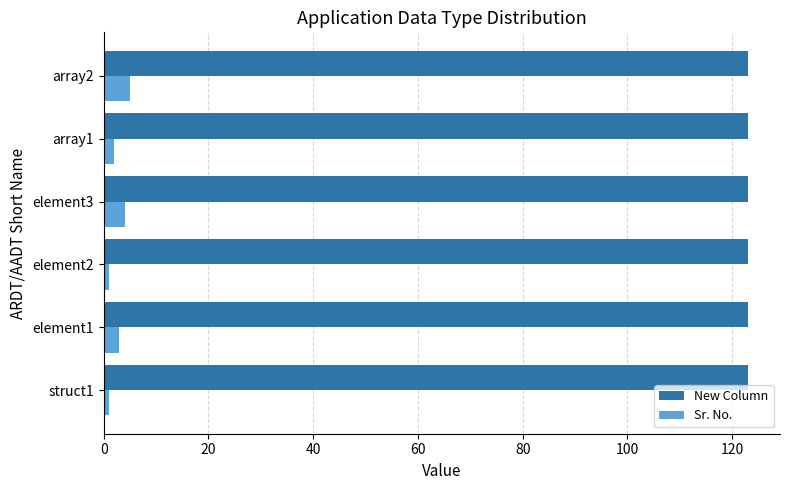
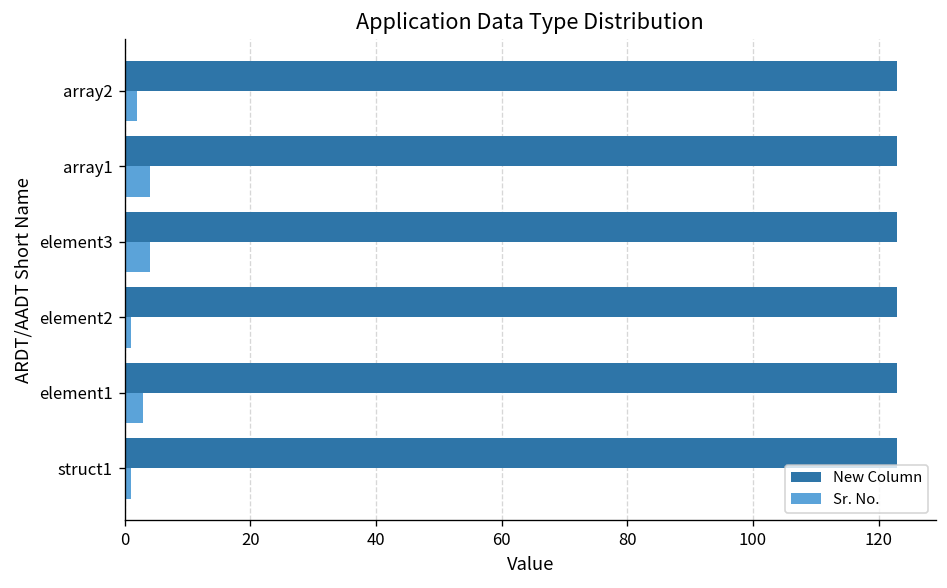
  {
    "New Column": {
      "array2": 123,
      "array1": 123,
      "element3": 123,
      "element2": 123,
      "element1": 123,
      "struct1": 123
    },
    "Sr. No.": {
-     "array2": 5,
-     "array1": 2,
+     "array2": 2,
+     "array1": 4,
      "element3": 4,
      "element2": 1,
      "element1": 3,
      "struct1": 1
    }
  }
